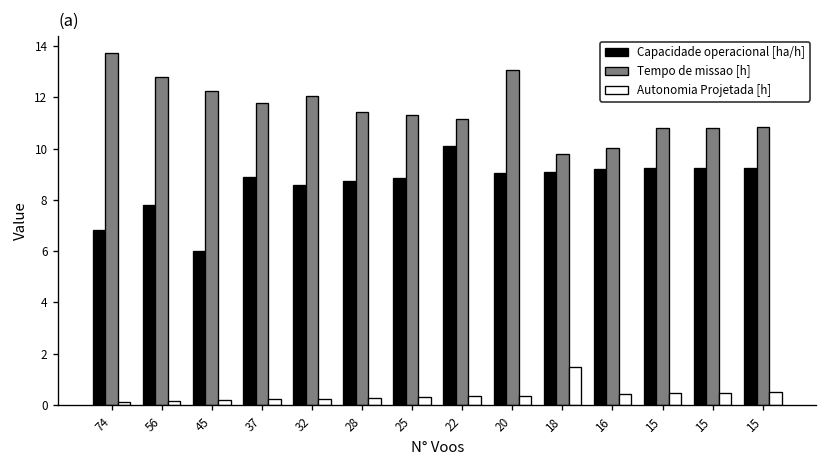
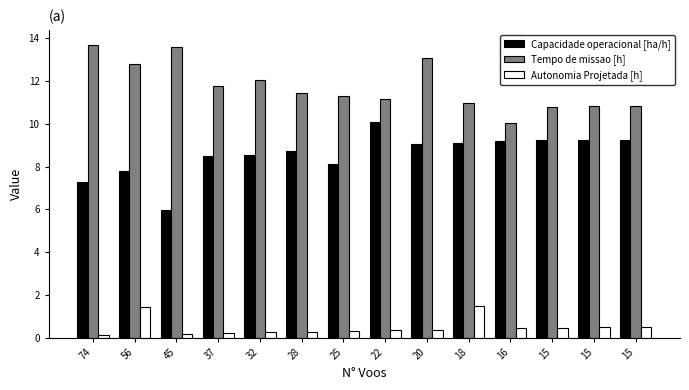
  {
    "Capacidade operacional [ha/h]": {
-     "74": 6.8,
+     "74": 7.3,
      "56": 7.8,
      "45": 6.0,
-     "37": 8.9,
+     "37": 8.5,
      "32": 8.6,
      "28": 8.7,
-     "25": 8.9,
+     "25": 8.1,
      "22": 10.1,
      "20": 9.1,
      "18": 9.1,
      "16": 9.2
    },
    "Tempo de missao [h]": {
      "74": 13.7,
      "56": 12.8,
-     "45": 12.3,
+     "45": 13.6,
      "37": 11.8,
      "32": 12.1,
      "28": 11.4,
      "25": 11.3,
      "22": 11.1,
      "20": 13.1,
-     "18": 9.8,
+     "18": 11.0,
      "16": 10.0
    },
    "Autonomia Projetada [h]": {
      "74": 0.1,
-     "56": 0.2,
+     "56": 1.4,
      "45": 0.2,
      "37": 0.2,
      "32": 0.3,
      "28": 0.3,
      "25": 0.3,
      "22": 0.3,
      "20": 0.4,
      "18": 1.5,
      "16": 0.4
    }
  }
